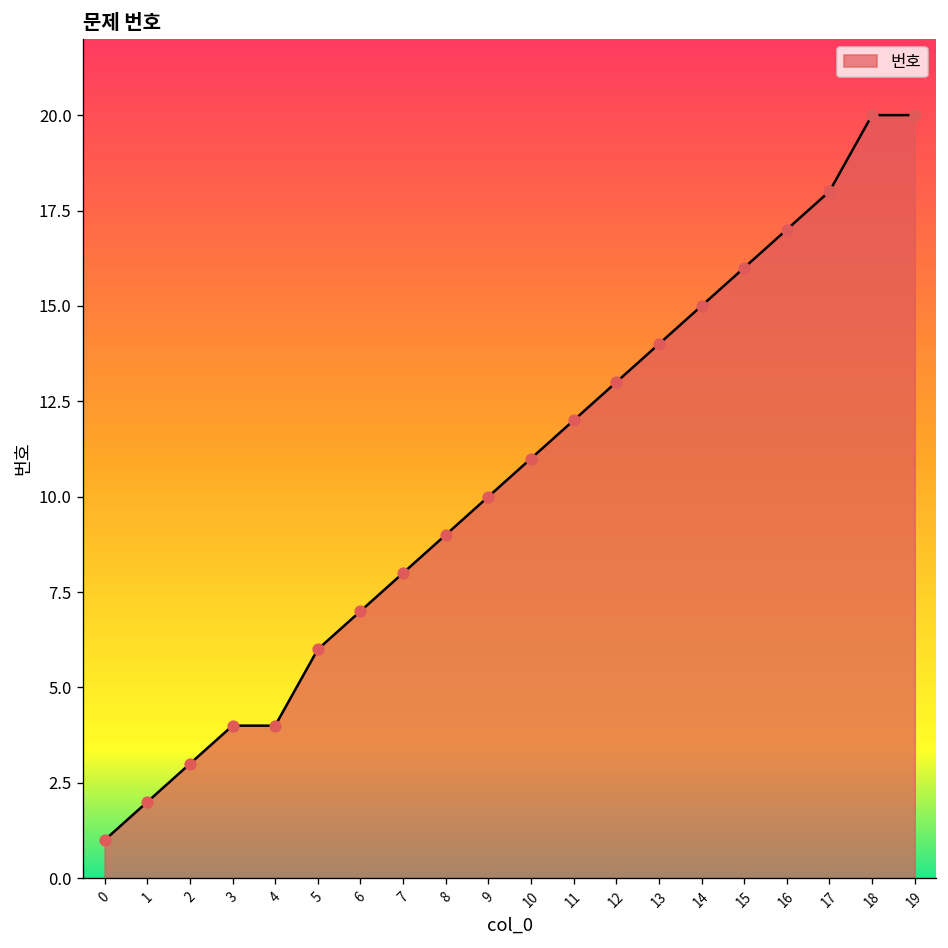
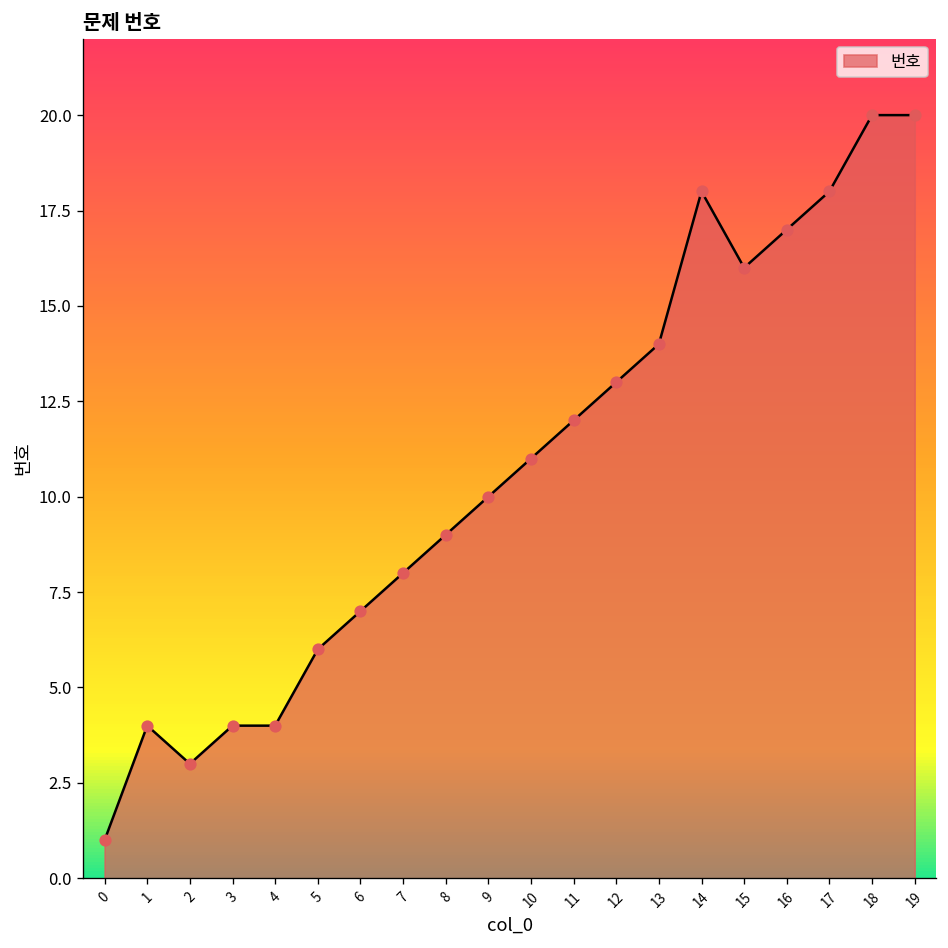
  {
    "0": 1,
-   "1": 2,
+   "1": 4,
    "2": 3,
    "3": 4,
    "4": 4,
    "5": 6,
    "6": 7,
    "7": 8,
    "8": 9,
    "9": 10,
    "10": 11,
    "11": 12,
    "12": 13,
    "13": 14,
-   "14": 15,
+   "14": 18,
    "15": 16,
    "16": 17,
    "17": 18,
    "18": 20,
    "19": 20
  }
